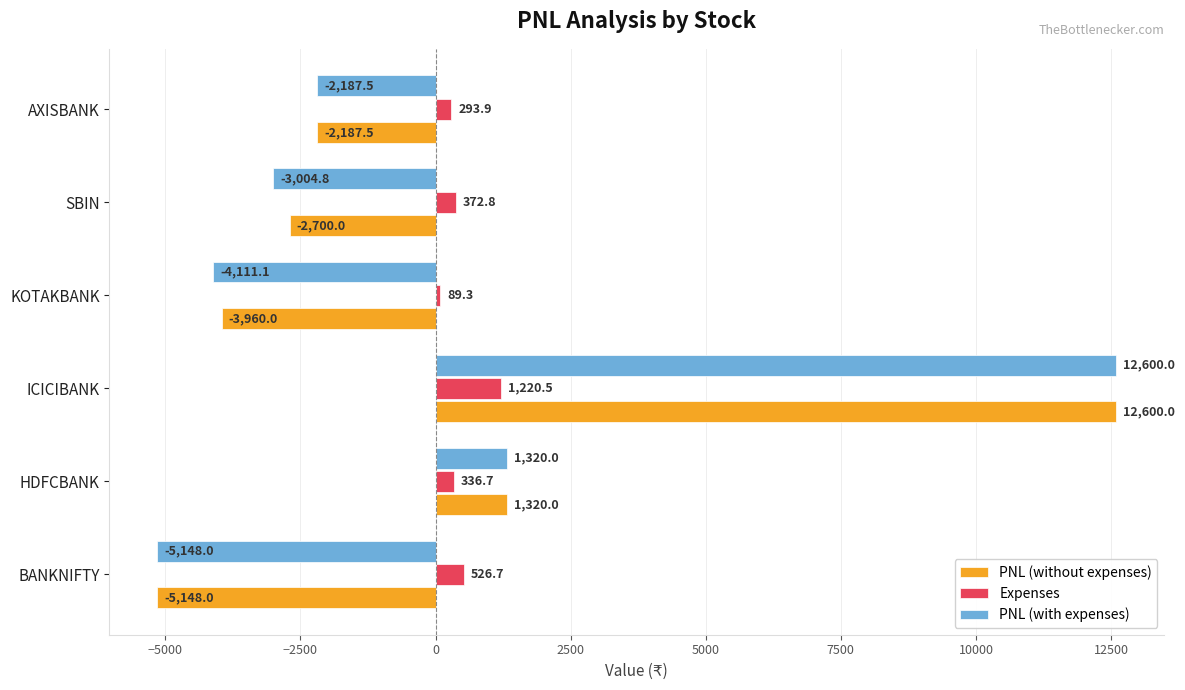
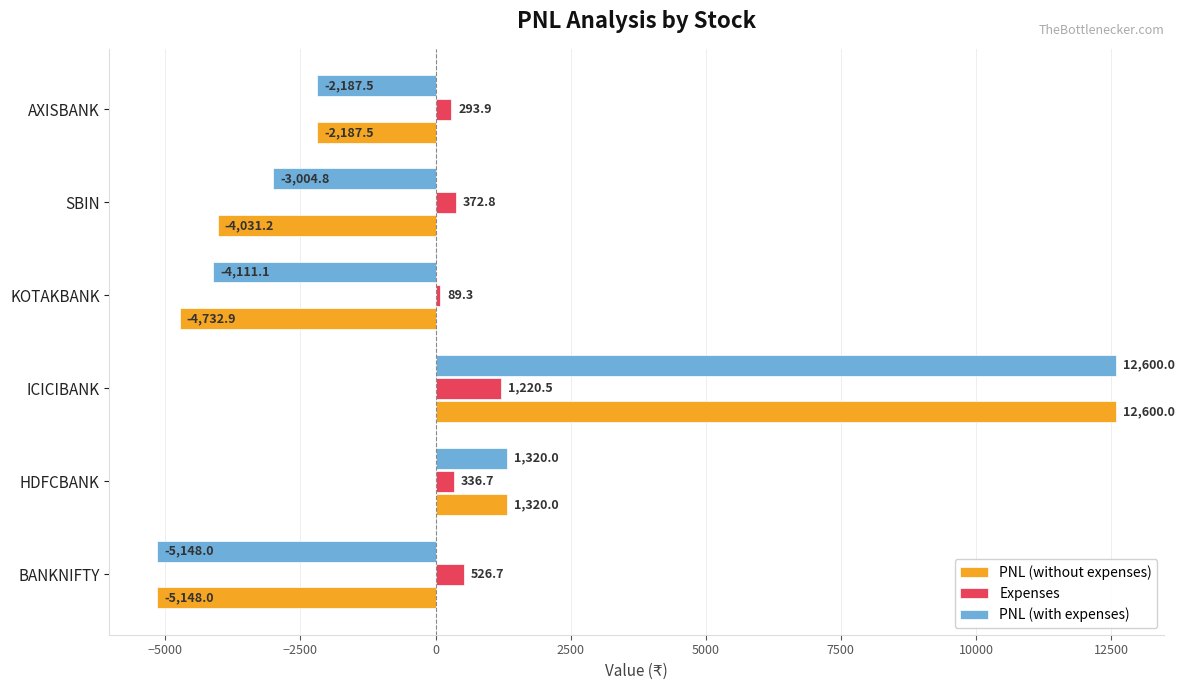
  {
    "PNL (without expenses)": {
      "AXISBANK": "-2,187.5",
-     "SBIN": "-2,700.0",
-     "KOTAKBANK": "-3,960.0",
+     "SBIN": "-4,031.2",
+     "KOTAKBANK": "-4,732.9",
      "ICICIBANK": "12,600.0",
      "HDFCBANK": "1,320.0",
      "BANKNIFTY": "-5,148.0"
    },
    "Expenses": {
      "AXISBANK": "293.9",
      "SBIN": "372.8",
      "KOTAKBANK": "89.3",
      "ICICIBANK": "1,220.5",
      "HDFCBANK": "336.7",
      "BANKNIFTY": "526.7"
    },
    "PNL (with expenses)": {
      "AXISBANK": "-2,187.5",
      "SBIN": "-3,004.8",
      "KOTAKBANK": "-4,111.1",
      "ICICIBANK": "12,600.0",
      "HDFCBANK": "1,320.0",
      "BANKNIFTY": "-5,148.0"
    }
  }
